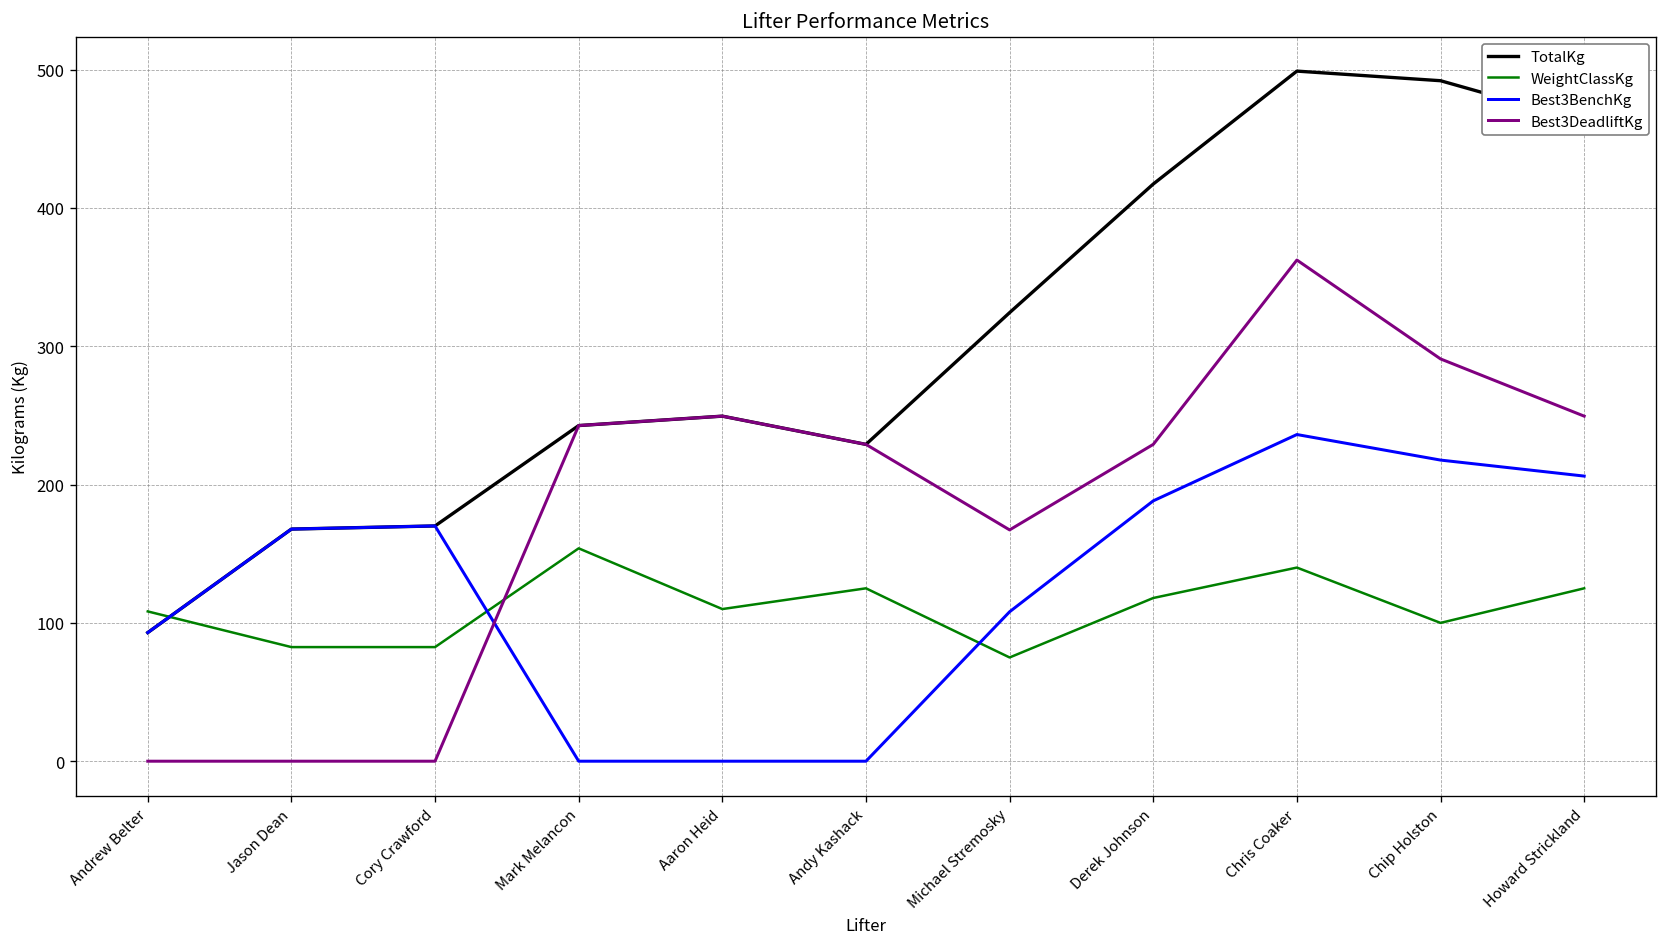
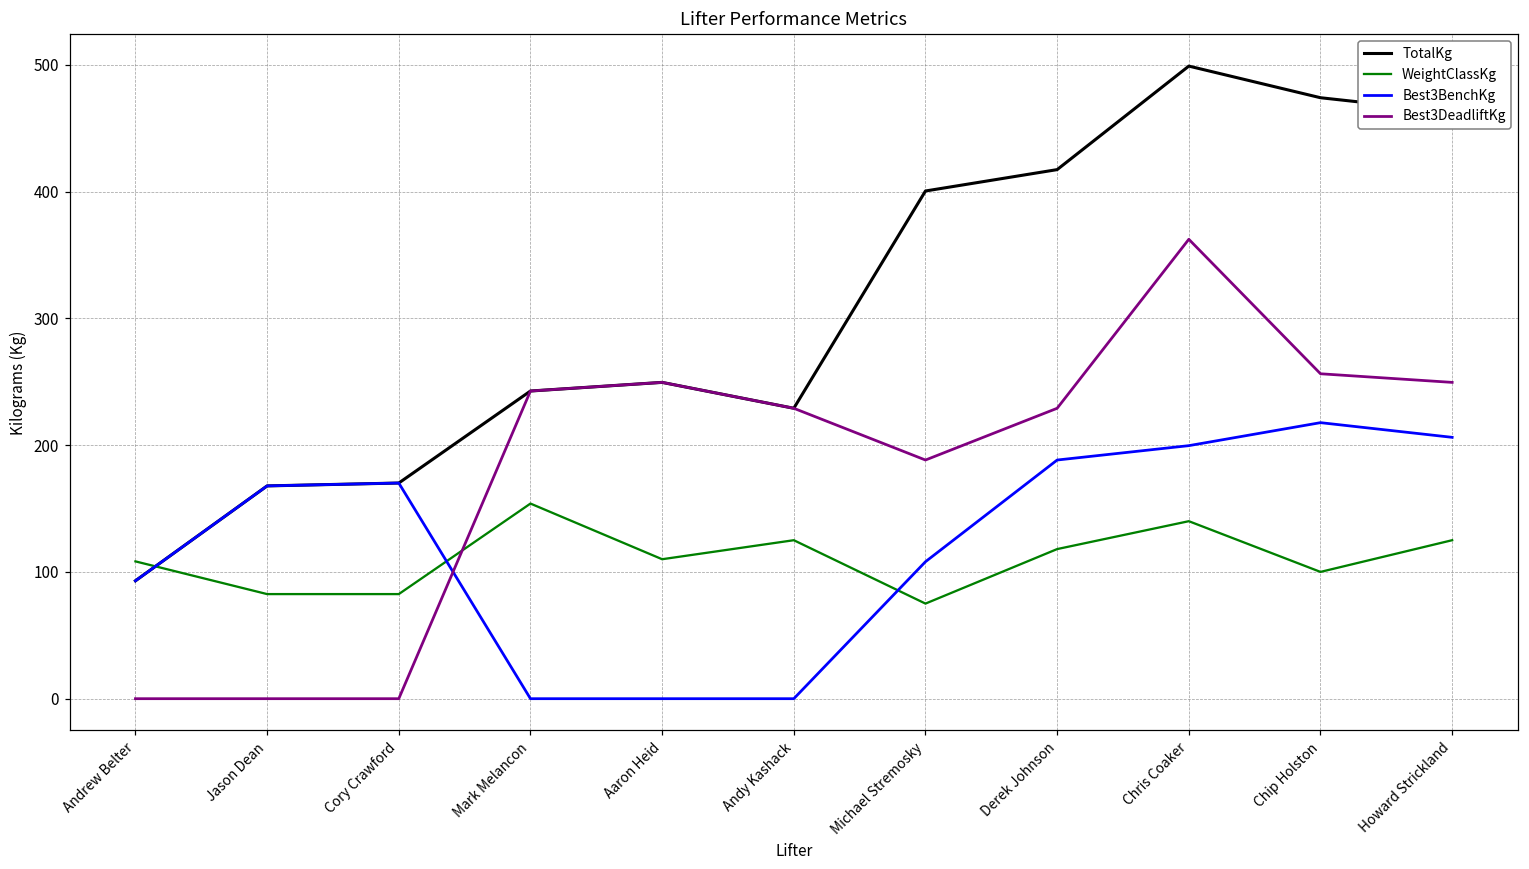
  {
    "TotalKg": {
-     "Michael Stremosky": 324,
+     "Michael Stremosky": 400,
      "Derek Johnson": 417,
      "Chris Coaker": 499,
-     "Chip Holston": 492
+     "Chip Holston": 474
    },
    "WeightClassKg": {
      "Andrew Belter": 108,
      "Jason Dean": 83,
      "Cory Crawford": 83,
      "Mark Melancon": 154,
      "Aaron Heid": 110,
      "Andy Kashack": 125,
      "Michael Stremosky": 75,
      "Derek Johnson": 118,
      "Chris Coaker": 140,
      "Chip Holston": 100,
      "Howard Strickland": 125
    },
    "Best3BenchKg": {
      "Mark Melancon": 0,
      "Aaron Heid": 0,
      "Andy Kashack": 0,
      "Michael Stremosky": 108,
      "Derek Johnson": 188,
-     "Chris Coaker": 236,
+     "Chris Coaker": 200,
      "Chip Holston": 218,
      "Howard Strickland": 206
    },
    "Best3DeadliftKg": {
      "Andrew Belter": 0,
      "Jason Dean": 0,
      "Cory Crawford": 0,
-     "Michael Stremosky": 167,
+     "Michael Stremosky": 188,
      "Derek Johnson": 229,
      "Chris Coaker": 362,
-     "Chip Holston": 291,
+     "Chip Holston": 256,
      "Howard Strickland": 249
    }
  }
